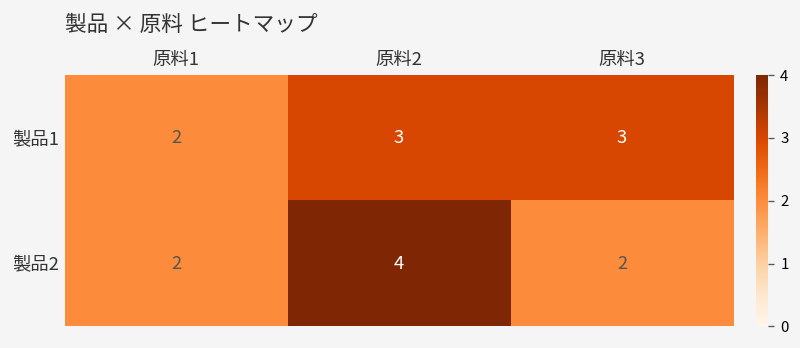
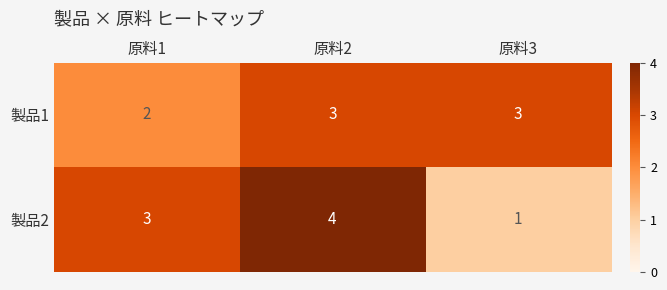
  {
    "製品1": {
      "原料1": 2,
      "原料2": 3,
      "原料3": 3
    },
    "製品2": {
-     "原料1": 2,
+     "原料1": 3,
      "原料2": 4,
-     "原料3": 2
+     "原料3": 1
    }
  }
